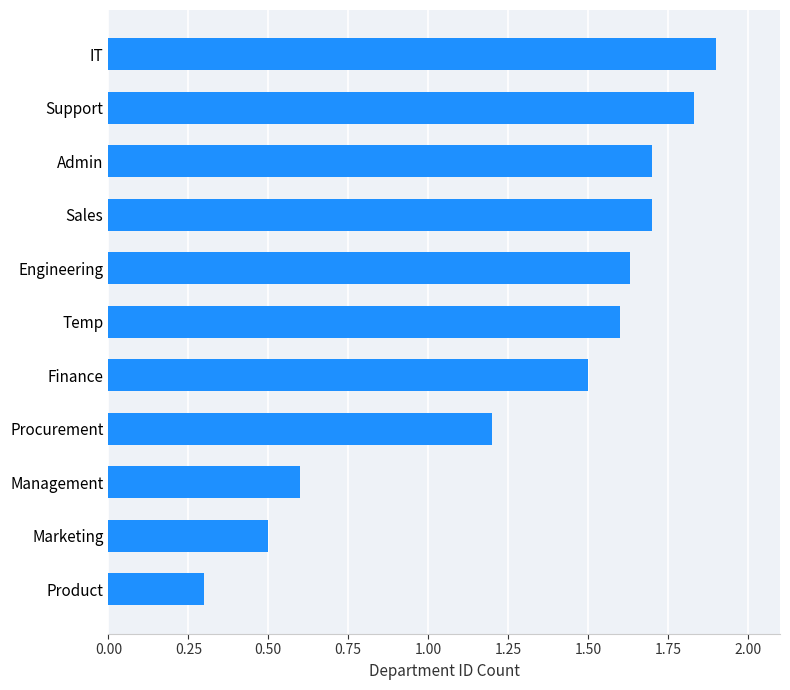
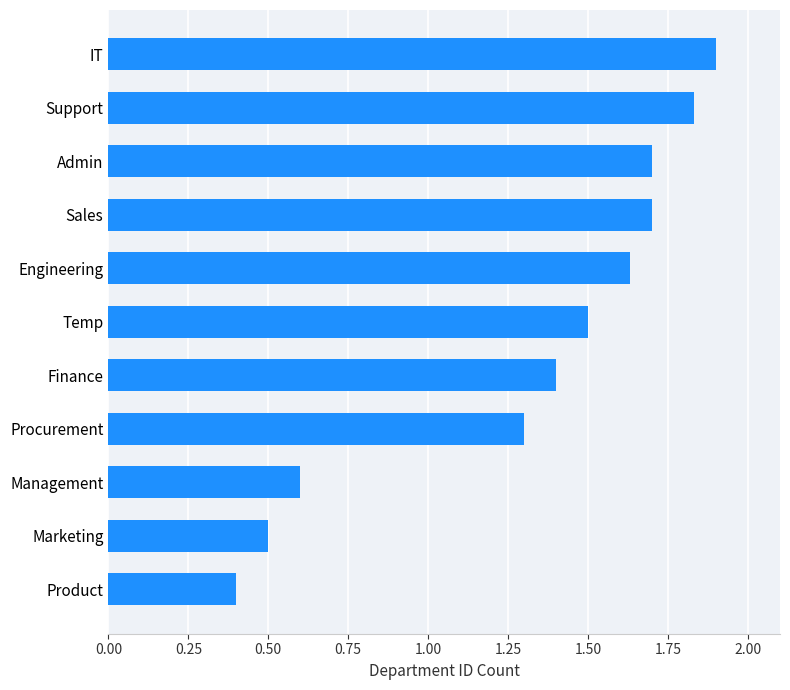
  {
    "IT": 1.9,
    "Support": 1.83,
    "Admin": 1.7,
    "Sales": 1.7,
    "Engineering": 1.63,
-   "Temp": 1.6,
-   "Finance": 1.5,
-   "Procurement": 1.2,
+   "Temp": 1.5,
+   "Finance": 1.4,
+   "Procurement": 1.3,
    "Management": 0.6,
    "Marketing": 0.5,
-   "Product": 0.3
+   "Product": 0.4
  }
